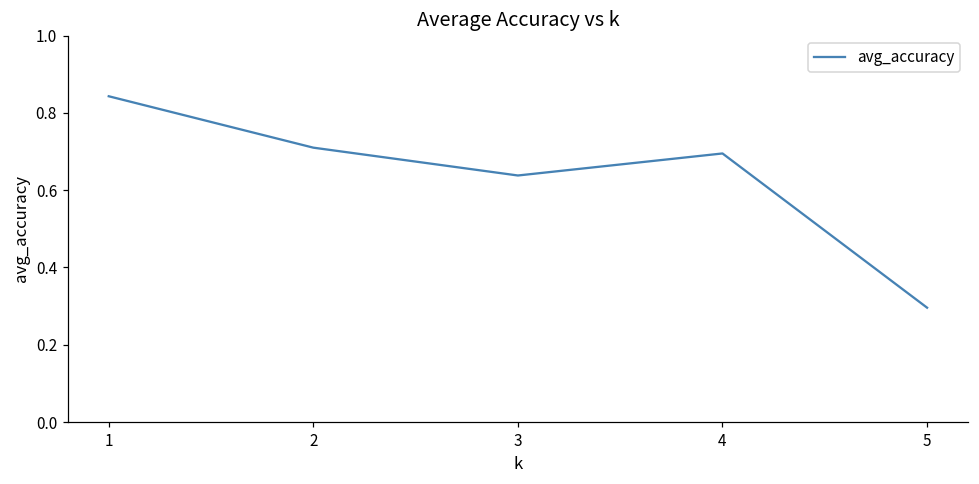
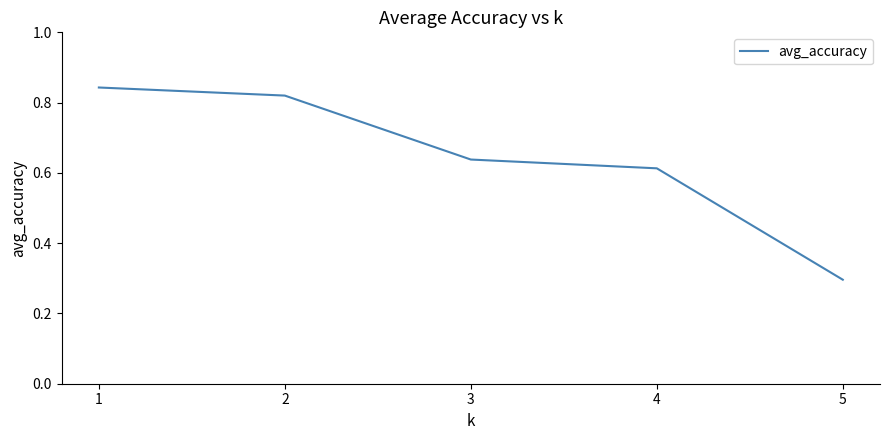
  {
    "1": 0.84,
-   "2": 0.71,
+   "2": 0.82,
    "3": 0.64,
-   "4": 0.70,
+   "4": 0.61,
    "5": 0.30
  }
